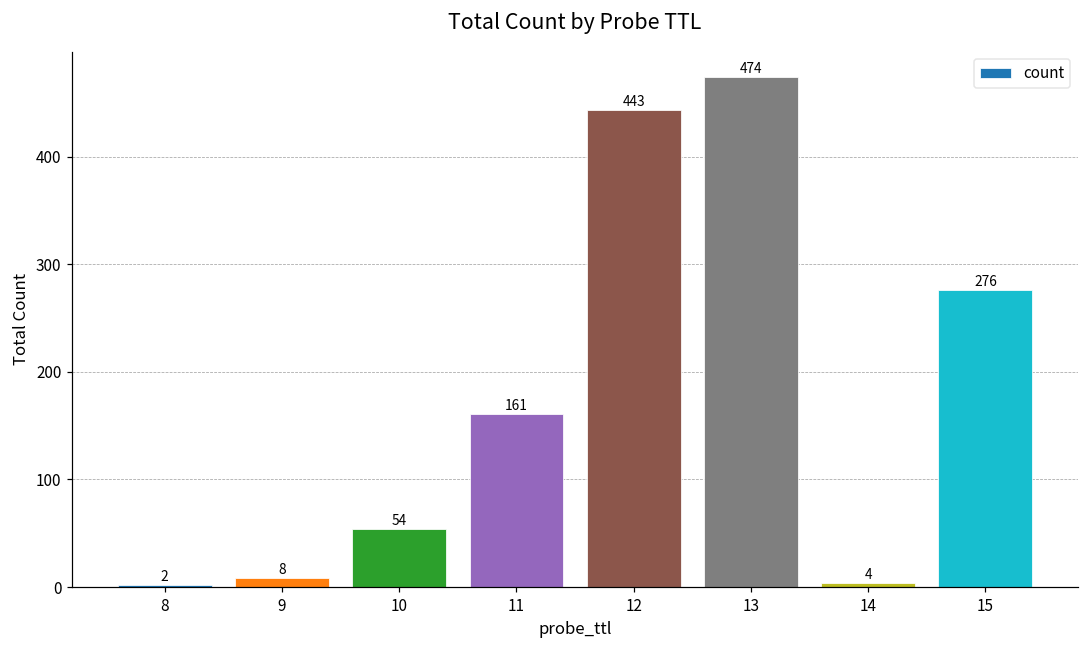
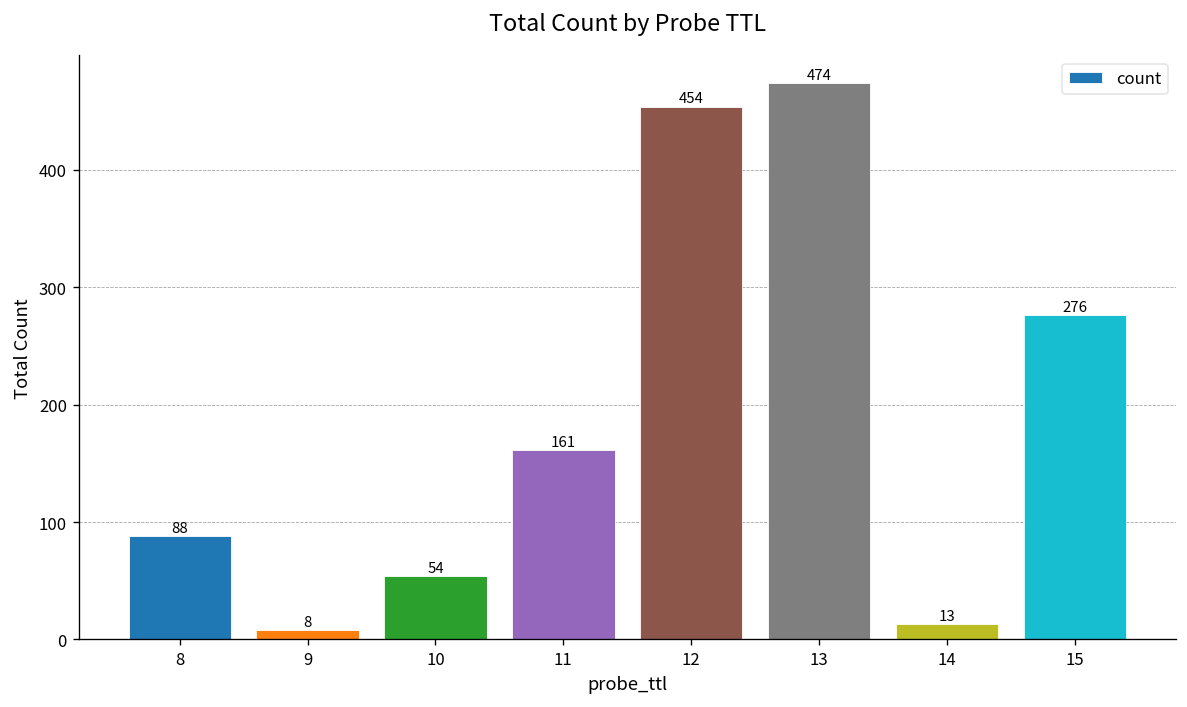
  {
-   "8": 2,
+   "8": 88,
    "9": 8,
    "10": 54,
    "11": 161,
-   "12": 443,
+   "12": 454,
    "13": 474,
-   "14": 4,
+   "14": 13,
    "15": 276
  }
